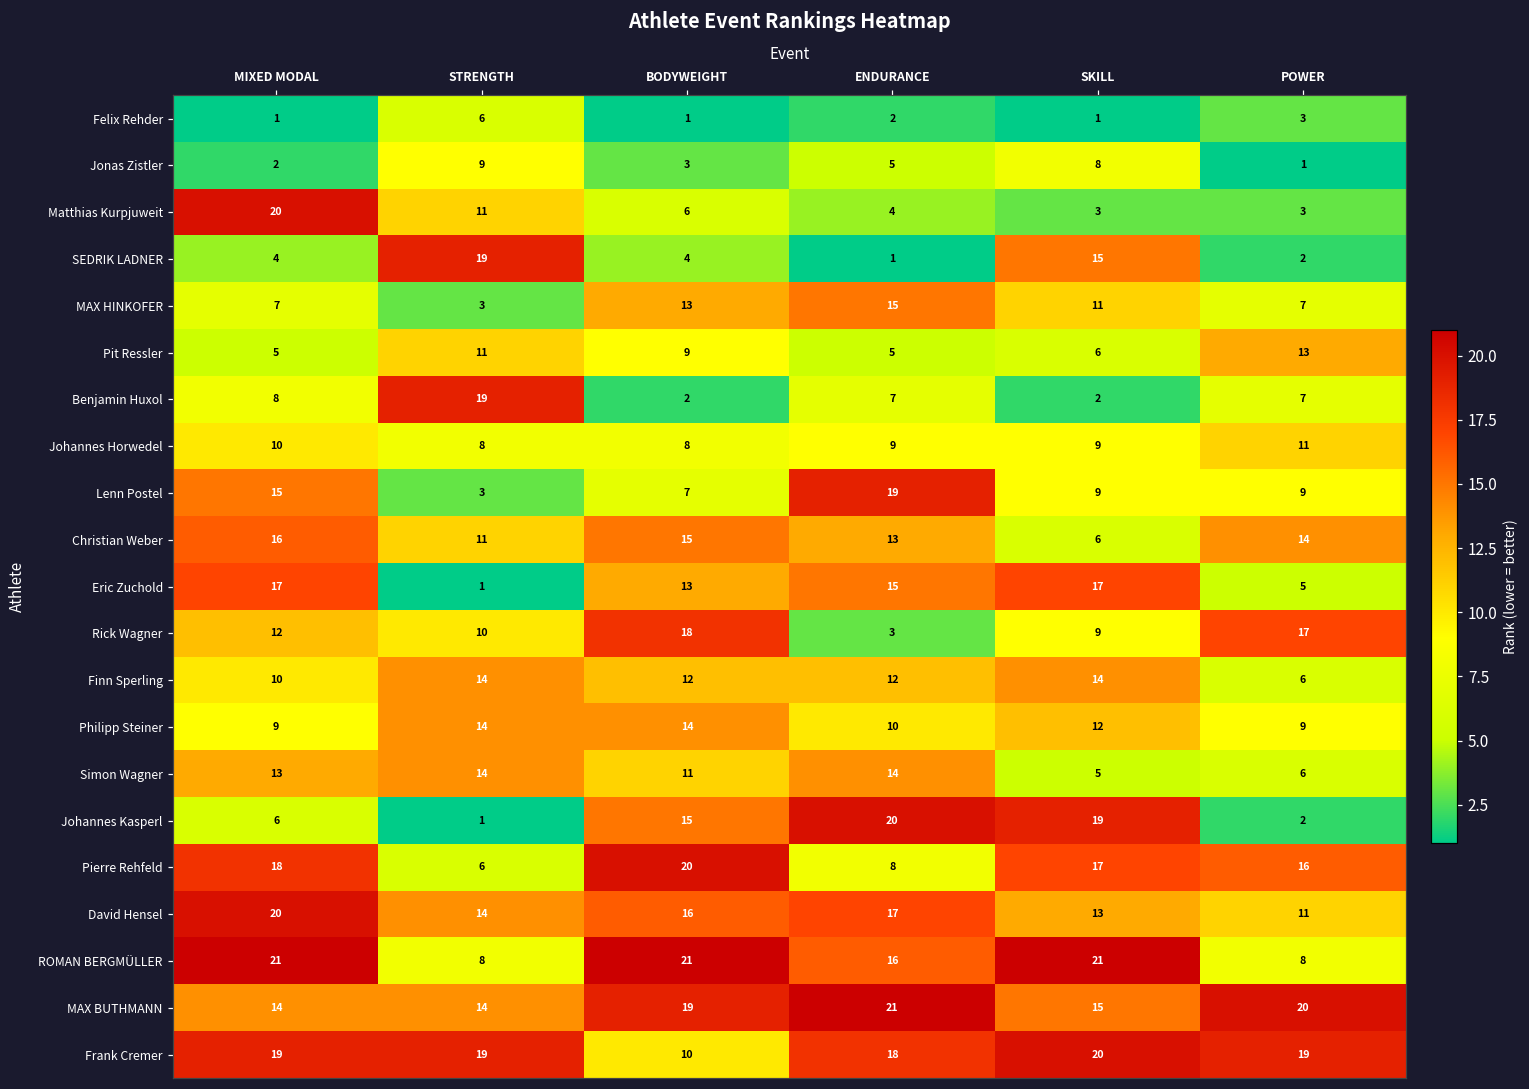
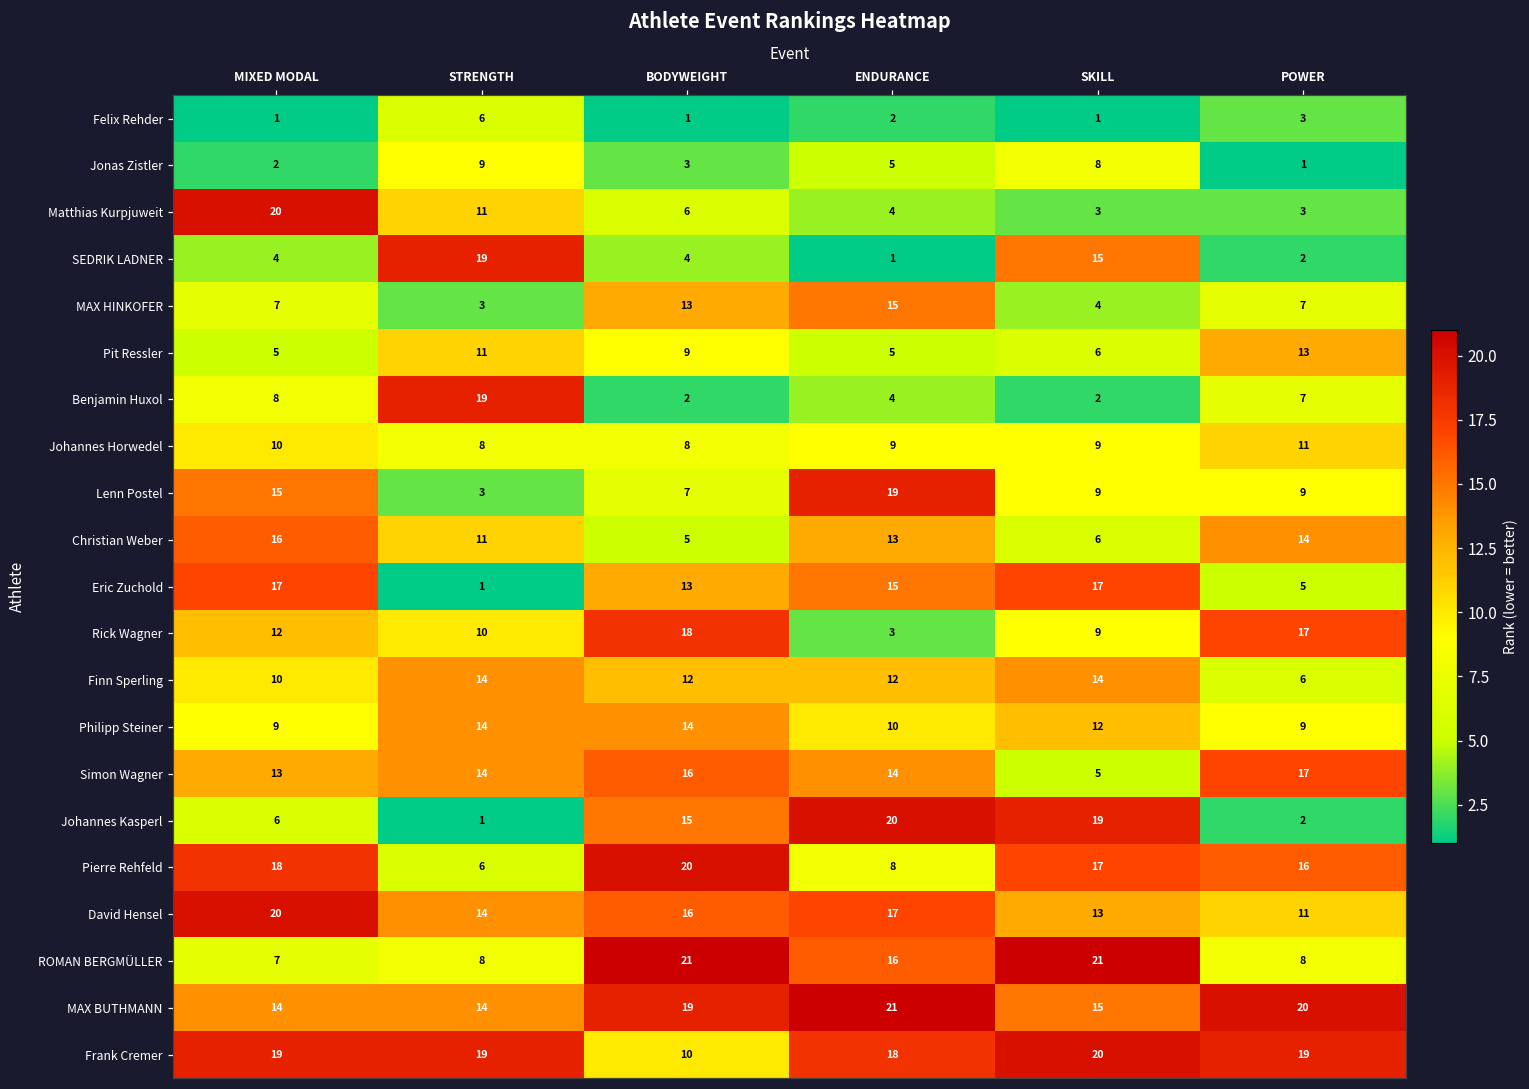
  {
    "Felix Rehder": {
      "MIXED MODAL": 1,
      "STRENGTH": 6,
      "BODYWEIGHT": 1,
      "ENDURANCE": 2,
      "SKILL": 1,
      "POWER": 3
    },
    "Jonas Zistler": {
      "MIXED MODAL": 2,
      "STRENGTH": 9,
      "BODYWEIGHT": 3,
      "ENDURANCE": 5,
      "SKILL": 8,
      "POWER": 1
    },
    "Matthias Kurpjuweit": {
      "MIXED MODAL": 20,
      "STRENGTH": 11,
      "BODYWEIGHT": 6,
      "ENDURANCE": 4,
      "SKILL": 3,
      "POWER": 3
    },
    "SEDRIK LADNER": {
      "MIXED MODAL": 4,
      "STRENGTH": 19,
      "BODYWEIGHT": 4,
      "ENDURANCE": 1,
      "SKILL": 15,
      "POWER": 2
    },
    "MAX HINKOFER": {
      "MIXED MODAL": 7,
      "STRENGTH": 3,
      "BODYWEIGHT": 13,
      "ENDURANCE": 15,
-     "SKILL": 11,
+     "SKILL": 4,
      "POWER": 7
    },
    "Pit Ressler": {
      "MIXED MODAL": 5,
      "STRENGTH": 11,
      "BODYWEIGHT": 9,
      "ENDURANCE": 5,
      "SKILL": 6,
      "POWER": 13
    },
    "Benjamin Huxol": {
      "MIXED MODAL": 8,
      "STRENGTH": 19,
      "BODYWEIGHT": 2,
-     "ENDURANCE": 7,
+     "ENDURANCE": 4,
      "SKILL": 2,
      "POWER": 7
    },
    "Johannes Horwedel": {
      "MIXED MODAL": 10,
      "STRENGTH": 8,
      "BODYWEIGHT": 8,
      "ENDURANCE": 9,
      "SKILL": 9,
      "POWER": 11
    },
    "Lenn Postel": {
      "MIXED MODAL": 15,
      "STRENGTH": 3,
      "BODYWEIGHT": 7,
      "ENDURANCE": 19,
      "SKILL": 9,
      "POWER": 9
    },
    "Christian Weber": {
      "MIXED MODAL": 16,
      "STRENGTH": 11,
-     "BODYWEIGHT": 15,
+     "BODYWEIGHT": 5,
      "ENDURANCE": 13,
      "SKILL": 6,
      "POWER": 14
    },
    "Eric Zuchold": {
      "MIXED MODAL": 17,
      "STRENGTH": 1,
      "BODYWEIGHT": 13,
      "ENDURANCE": 15,
      "SKILL": 17,
      "POWER": 5
    },
    "Rick Wagner": {
      "MIXED MODAL": 12,
      "STRENGTH": 10,
      "BODYWEIGHT": 18,
      "ENDURANCE": 3,
      "SKILL": 9,
      "POWER": 17
    },
    "Finn Sperling": {
      "MIXED MODAL": 10,
      "STRENGTH": 14,
      "BODYWEIGHT": 12,
      "ENDURANCE": 12,
      "SKILL": 14,
      "POWER": 6
    },
    "Philipp Steiner": {
      "MIXED MODAL": 9,
      "STRENGTH": 14,
      "BODYWEIGHT": 14,
      "ENDURANCE": 10,
      "SKILL": 12,
      "POWER": 9
    },
    "Simon Wagner": {
      "MIXED MODAL": 13,
      "STRENGTH": 14,
-     "BODYWEIGHT": 11,
+     "BODYWEIGHT": 16,
      "ENDURANCE": 14,
      "SKILL": 5,
-     "POWER": 6
+     "POWER": 17
    },
    "Johannes Kasperl": {
      "MIXED MODAL": 6,
      "STRENGTH": 1,
      "BODYWEIGHT": 15,
      "ENDURANCE": 20,
      "SKILL": 19,
      "POWER": 2
    },
    "Pierre Rehfeld": {
      "MIXED MODAL": 18,
      "STRENGTH": 6,
      "BODYWEIGHT": 20,
      "ENDURANCE": 8,
      "SKILL": 17,
      "POWER": 16
    },
    "David Hensel": {
      "MIXED MODAL": 20,
      "STRENGTH": 14,
      "BODYWEIGHT": 16,
      "ENDURANCE": 17,
      "SKILL": 13,
      "POWER": 11
    },
    "ROMAN BERGMÜLLER": {
-     "MIXED MODAL": 21,
+     "MIXED MODAL": 7,
      "STRENGTH": 8,
      "BODYWEIGHT": 21,
      "ENDURANCE": 16,
      "SKILL": 21,
      "POWER": 8
    },
    "MAX BUTHMANN": {
      "MIXED MODAL": 14,
      "STRENGTH": 14,
      "BODYWEIGHT": 19,
      "ENDURANCE": 21,
      "SKILL": 15,
      "POWER": 20
    },
    "Frank Cremer": {
      "MIXED MODAL": 19,
      "STRENGTH": 19,
      "BODYWEIGHT": 10,
      "ENDURANCE": 18,
      "SKILL": 20,
      "POWER": 19
    }
  }
